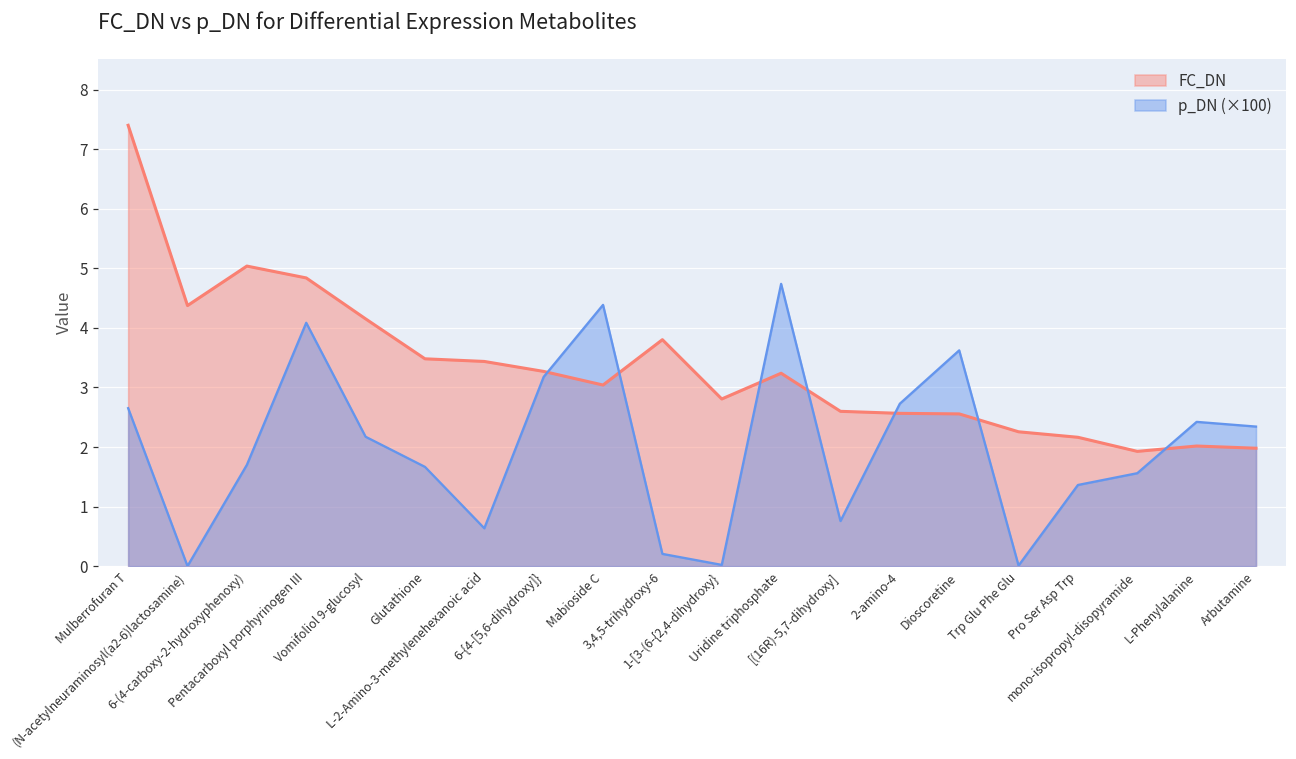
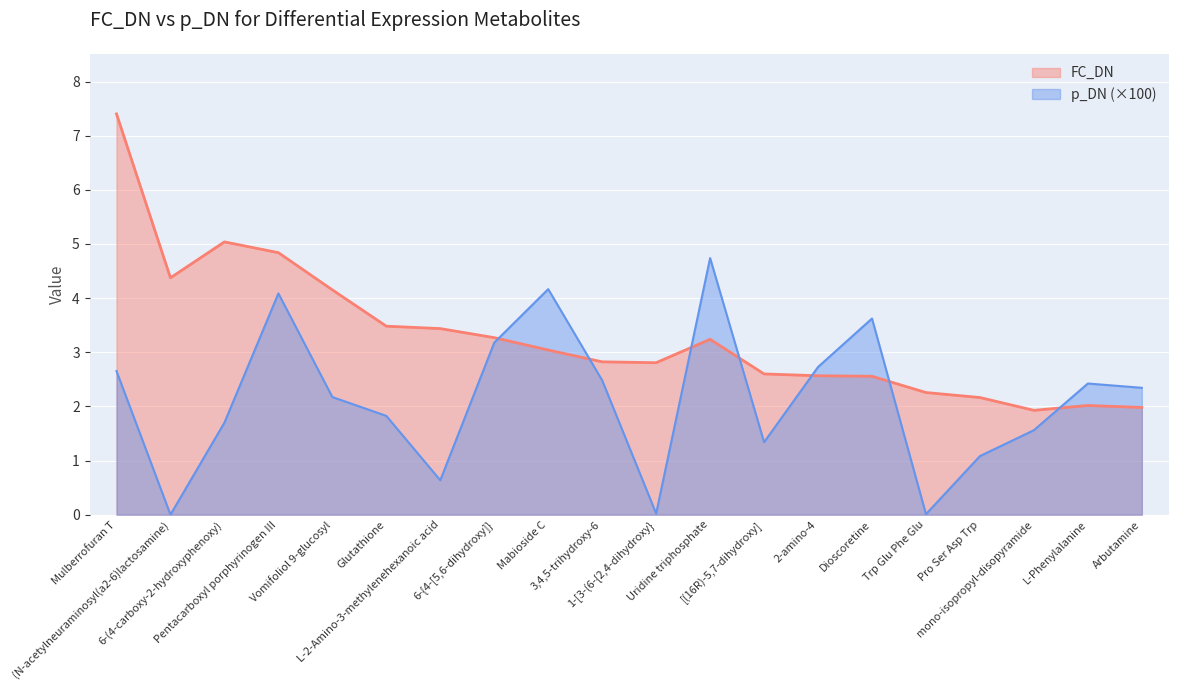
  {
    "FC_DN": {
      "Mulberrofuran T": 7.4,
      "(N-acetylneuraminosyl(a2-6)lactosamine)": 4.4,
      "6-(4-carboxy-2-hydroxyphenoxy)": 5.0,
      "Pentacarboxyl porphyrinogen III": 4.8,
      "Vomifoliol 9-glucosyl": 4.2,
      "Glutathione": 3.5,
      "L-2-Amino-3-methylenehexanoic acid": 3.4,
      "6-{4-[5,6-dihydroxy]}": 3.3,
      "Mabioside C": 3.0,
-     "3,4,5-trihydroxy-6": 3.8,
+     "3,4,5-trihydroxy-6": 2.8,
      "1-[3-(6-{2,4-dihydroxy}": 2.8,
      "Uridine triphosphate": 3.2,
      "[(16R)-5,7-dihydroxy]": 2.6,
      "2-amino-4": 2.6,
      "Dioscoretine": 2.6,
      "Trp Glu Phe Glu": 2.3,
      "Pro Ser Asp Trp": 2.2,
      "mono-isopropyl-disopyramide": 1.9,
      "L-Phenylalanine": 2.0,
      "Arbutamine": 2.0
    },
    "p_DN (×100)": {
      "Mulberrofuran T": 2.7,
      "(N-acetylneuraminosyl(a2-6)lactosamine)": 0.0,
      "6-(4-carboxy-2-hydroxyphenoxy)": 1.7,
      "Pentacarboxyl porphyrinogen III": 4.1,
      "Vomifoliol 9-glucosyl": 2.2,
-     "Glutathione": 1.7,
+     "Glutathione": 1.8,
      "L-2-Amino-3-methylenehexanoic acid": 0.6,
      "6-{4-[5,6-dihydroxy]}": 3.2,
-     "Mabioside C": 4.4,
-     "3,4,5-trihydroxy-6": 0.2,
+     "Mabioside C": 4.2,
+     "3,4,5-trihydroxy-6": 2.5,
      "1-[3-(6-{2,4-dihydroxy}": 0.0,
      "Uridine triphosphate": 4.7,
-     "[(16R)-5,7-dihydroxy]": 0.8,
+     "[(16R)-5,7-dihydroxy]": 1.3,
      "2-amino-4": 2.7,
      "Dioscoretine": 3.6,
      "Trp Glu Phe Glu": 0.0,
-     "Pro Ser Asp Trp": 1.4,
+     "Pro Ser Asp Trp": 1.1,
      "mono-isopropyl-disopyramide": 1.6,
      "L-Phenylalanine": 2.4,
      "Arbutamine": 2.3
    }
  }
